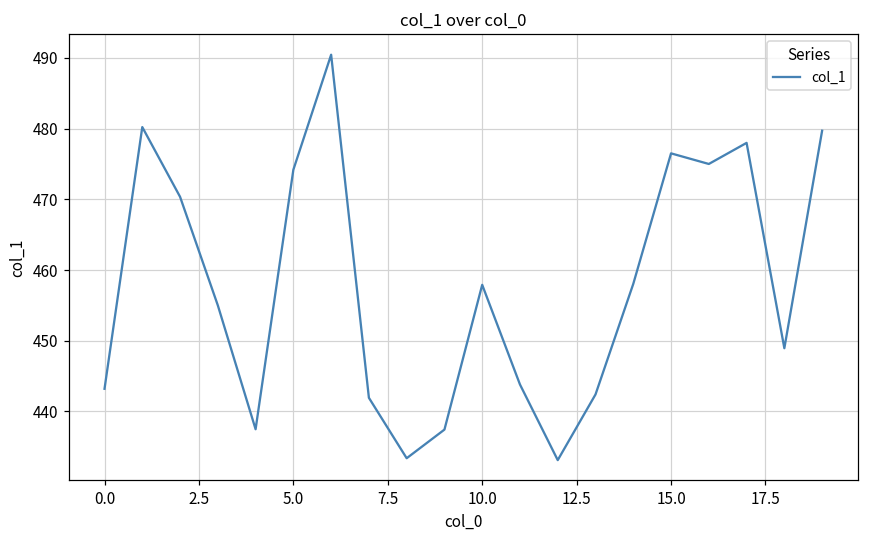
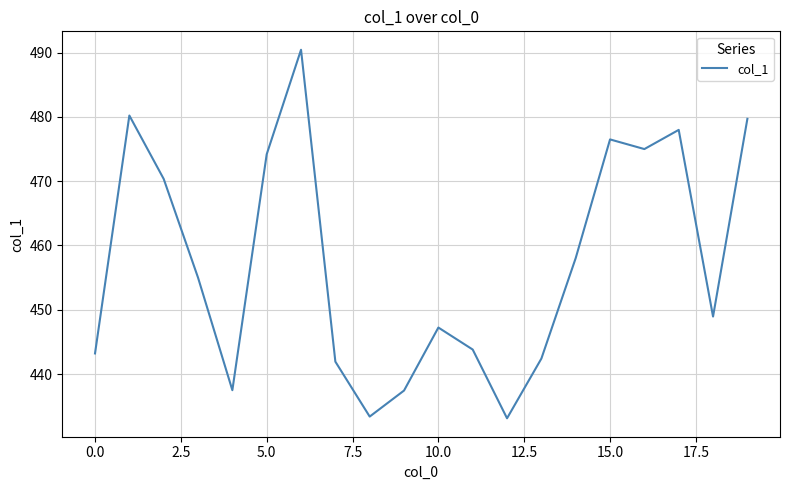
  {
    "0.0": 443,
    "5.0": 474,
-   "10.0": 458,
+   "10.0": 447,
    "15.0": 476
  }
